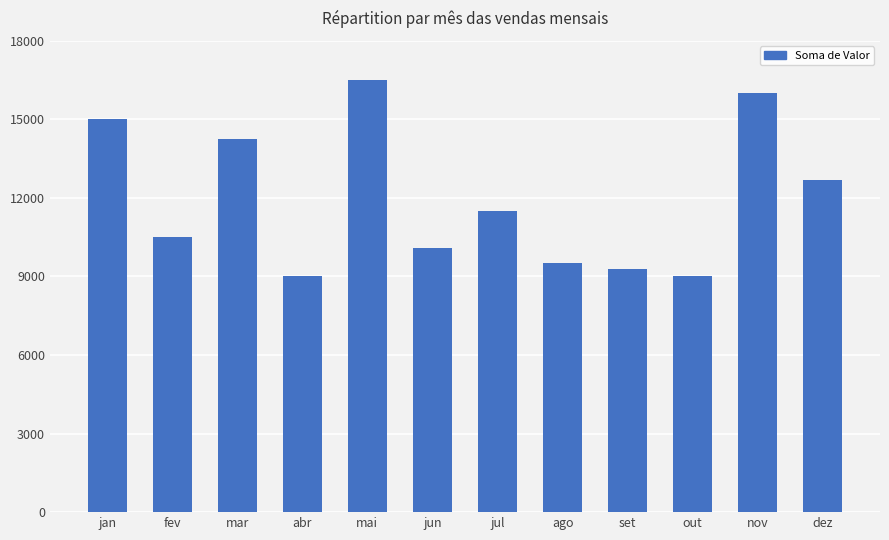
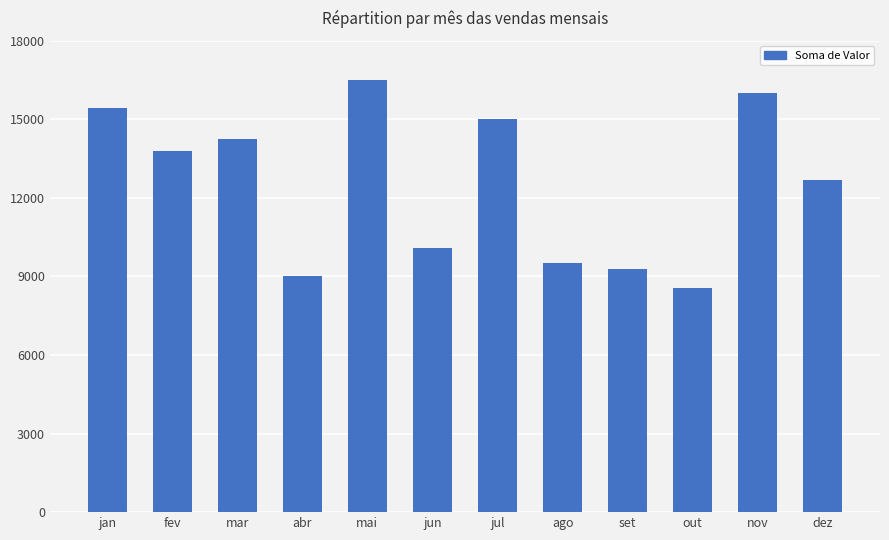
  {
-   "jan": 15000,
-   "fev": 10500,
+   "jan": 15400,
+   "fev": 13800,
    "mar": 14200,
    "abr": 9000,
    "mai": 16500,
    "jun": 10100,
-   "jul": 11500,
+   "jul": 15000,
    "ago": 9500,
    "set": 9300,
-   "out": 9000,
+   "out": 8600,
    "nov": 16000,
    "dez": 12700
  }
